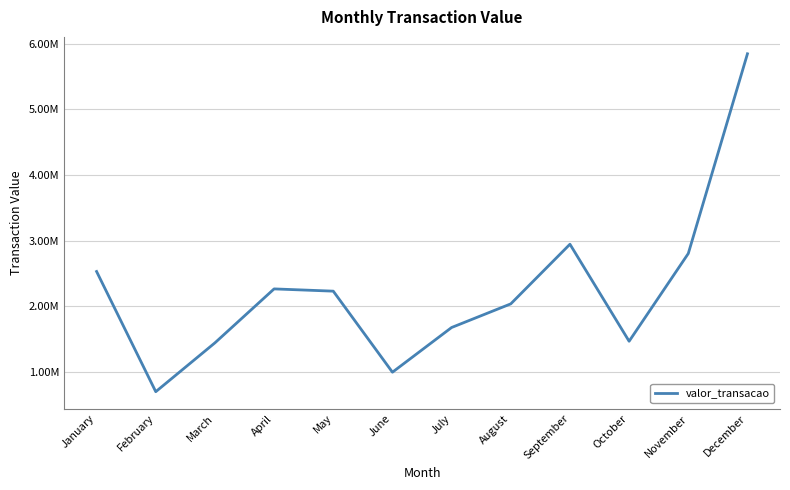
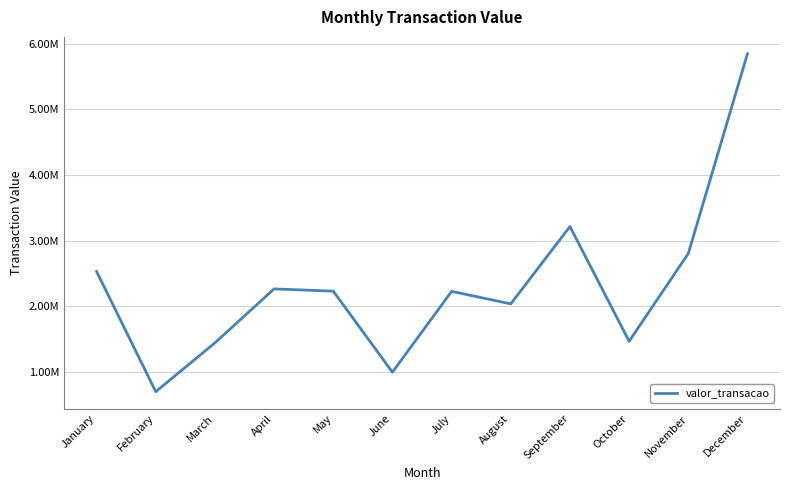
  {
    "January": 2500000,
    "February": 700000,
    "March": 1400000,
    "April": 2300000,
    "May": 2200000,
    "June": 1000000,
-   "July": 1700000,
+   "July": 2200000,
    "August": 2000000,
-   "September": 2900000,
+   "September": 3200000,
    "October": 1500000,
    "November": 2800000,
    "December": 5800000
  }
